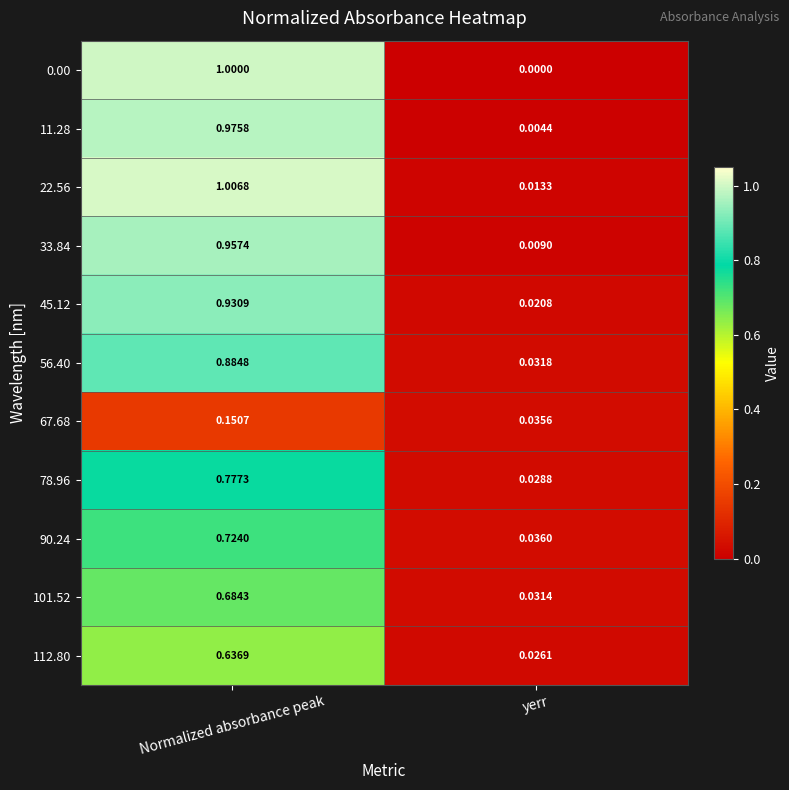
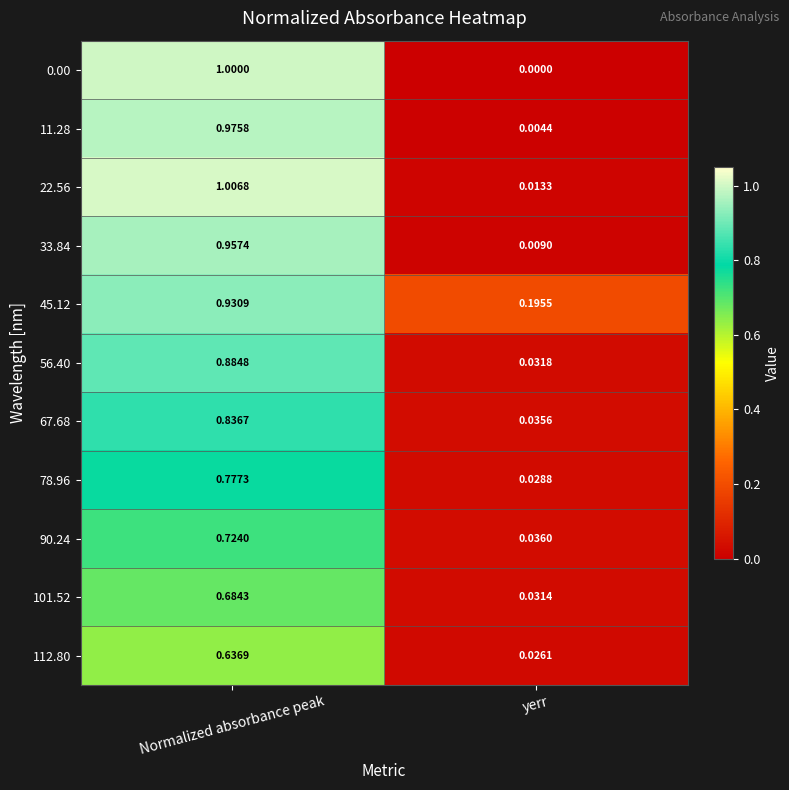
  {
    "0.00": {
      "Normalized absorbance peak": 1.0000,
      "yerr": 0.0000
    },
    "11.28": {
      "Normalized absorbance peak": 0.9758,
      "yerr": 0.0044
    },
    "22.56": {
      "Normalized absorbance peak": 1.0068,
      "yerr": 0.0133
    },
    "33.84": {
      "Normalized absorbance peak": 0.9574,
      "yerr": 0.0090
    },
    "45.12": {
      "Normalized absorbance peak": 0.9309,
-     "yerr": 0.0208
+     "yerr": 0.1955
    },
    "56.40": {
      "Normalized absorbance peak": 0.8848,
      "yerr": 0.0318
    },
    "67.68": {
-     "Normalized absorbance peak": 0.1507,
+     "Normalized absorbance peak": 0.8367,
      "yerr": 0.0356
    },
    "78.96": {
      "Normalized absorbance peak": 0.7773,
      "yerr": 0.0288
    },
    "90.24": {
      "Normalized absorbance peak": 0.7240,
      "yerr": 0.0360
    },
    "101.52": {
      "Normalized absorbance peak": 0.6843,
      "yerr": 0.0314
    },
    "112.80": {
      "Normalized absorbance peak": 0.6369,
      "yerr": 0.0261
    }
  }
